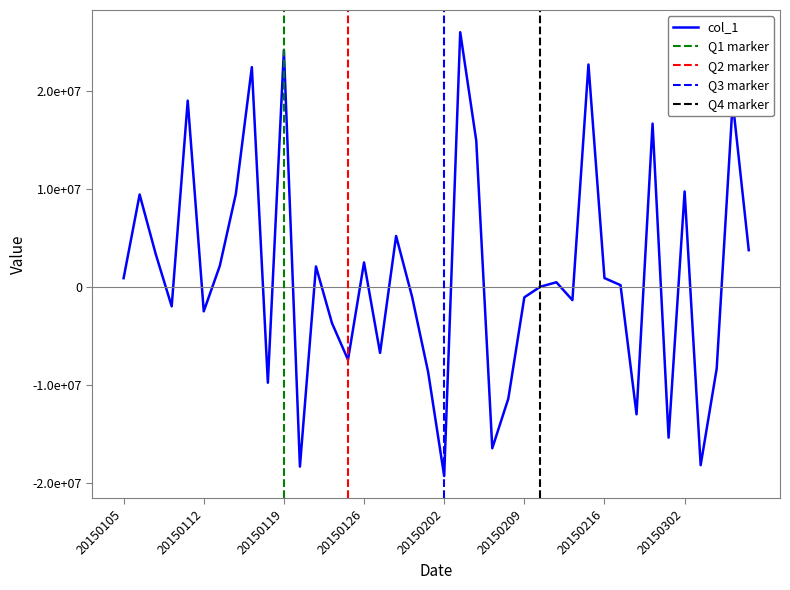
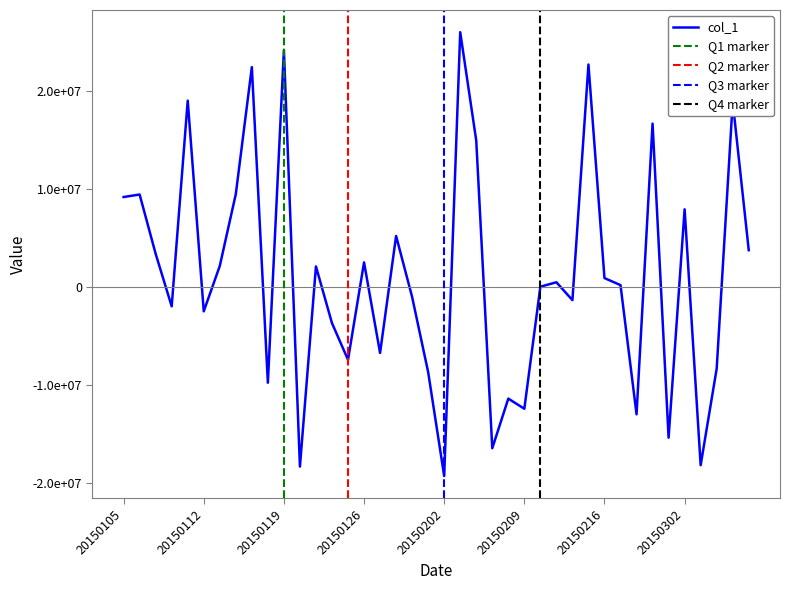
  {
-   "20150105": 1000000,
+   "20150105": 9000000,
    "20150112": -2000000,
    "20150119": 24000000,
    "20150126": 3000000,
    "20150202": -19000000,
-   "20150209": -1000000,
+   "20150209": -12000000,
    "20150216": 1000000,
-   "20150302": 10000000
+   "20150302": 8000000
  }
